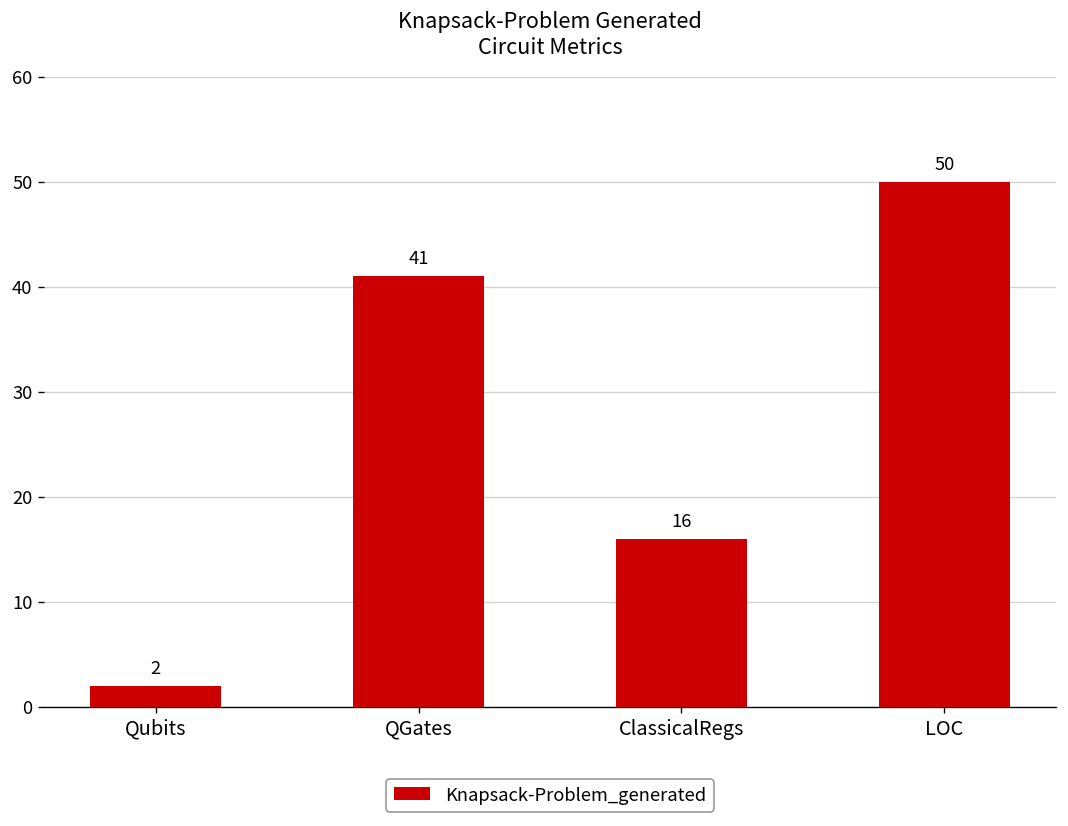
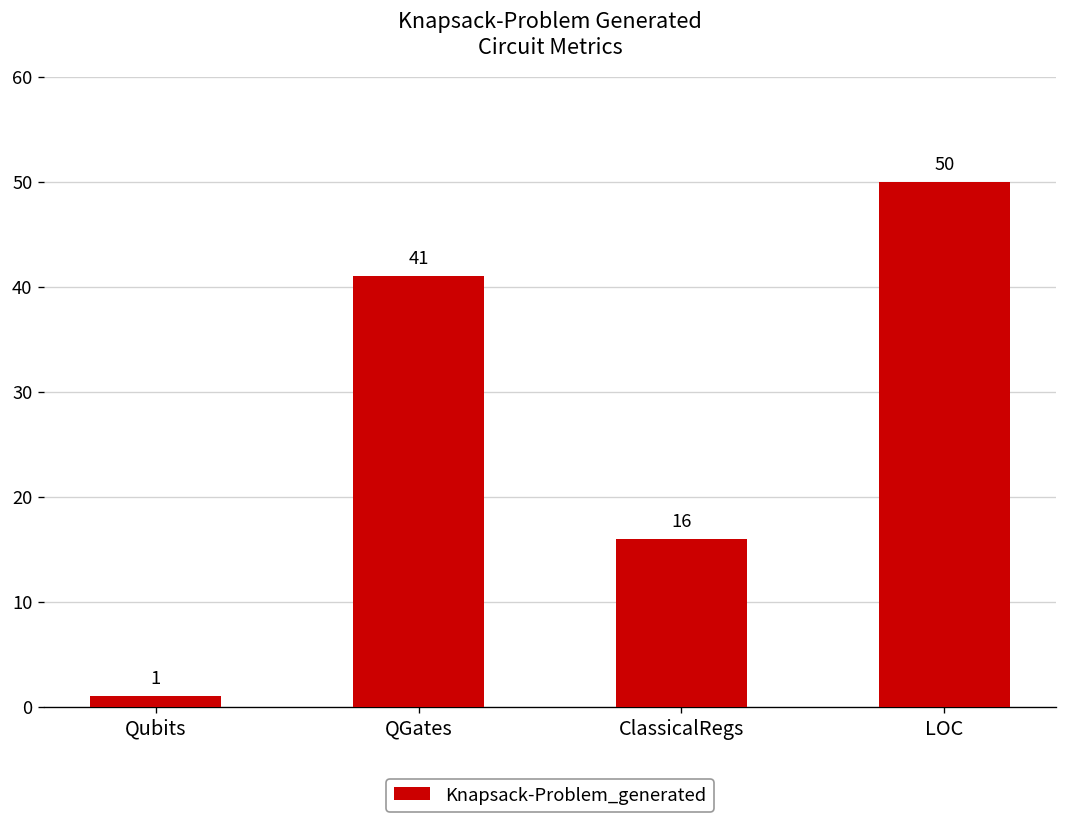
  {
-   "Qubits": 2,
+   "Qubits": 1,
    "QGates": 41,
    "ClassicalRegs": 16,
    "LOC": 50
  }
